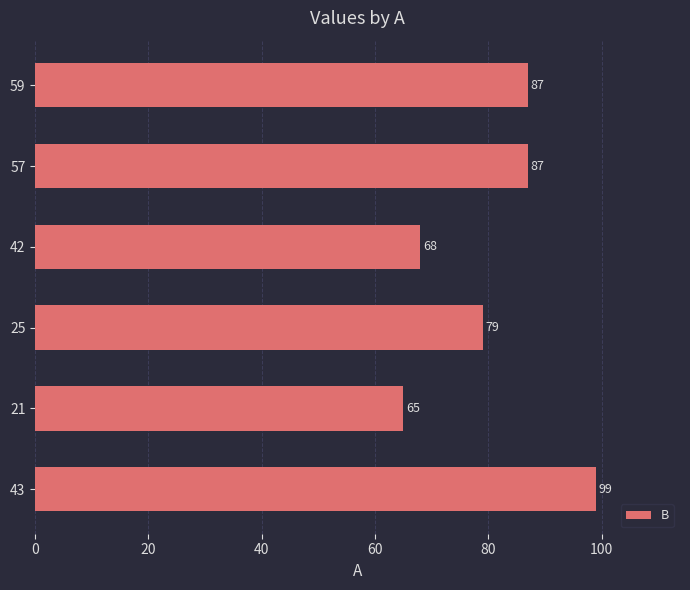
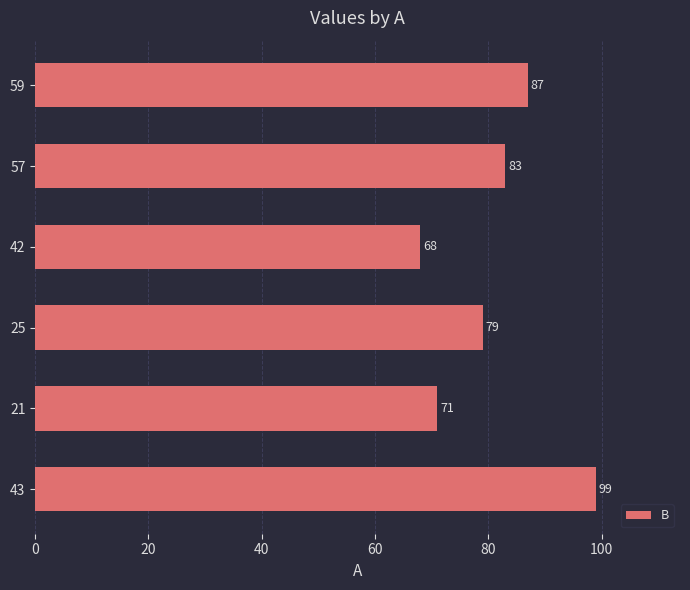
  {
    "59": 87,
-   "57": 87,
+   "57": 83,
    "42": 68,
    "25": 79,
-   "21": 65,
+   "21": 71,
    "43": 99
  }
